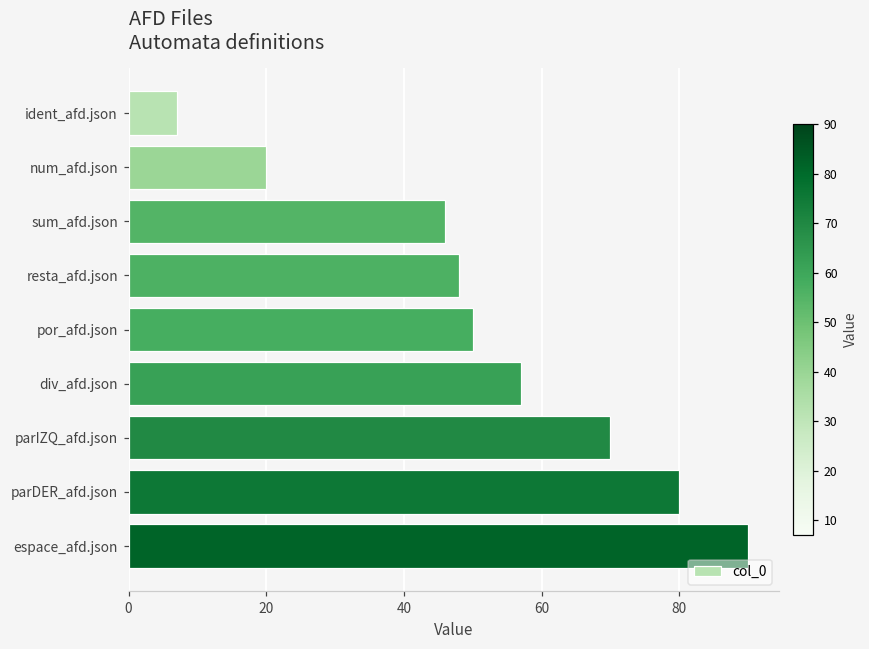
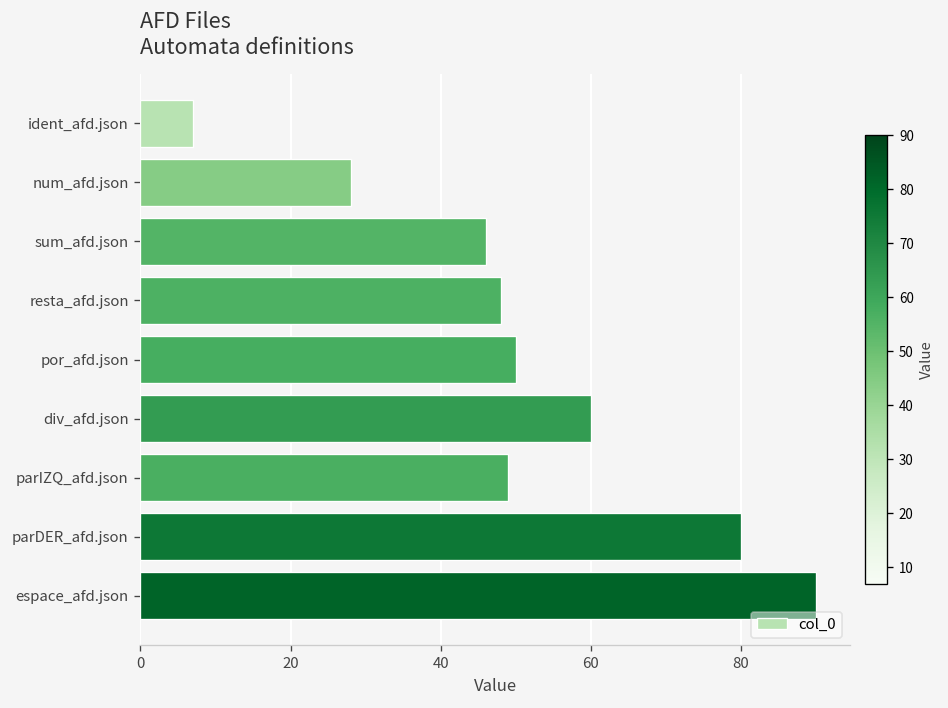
  {
    "ident_afd.json": 7,
-   "num_afd.json": 20,
+   "num_afd.json": 28,
    "sum_afd.json": 46,
    "resta_afd.json": 48,
    "por_afd.json": 50,
-   "div_afd.json": 57,
-   "parIZQ_afd.json": 70,
+   "div_afd.json": 60,
+   "parIZQ_afd.json": 49,
    "parDER_afd.json": 80,
    "espace_afd.json": 90
  }
